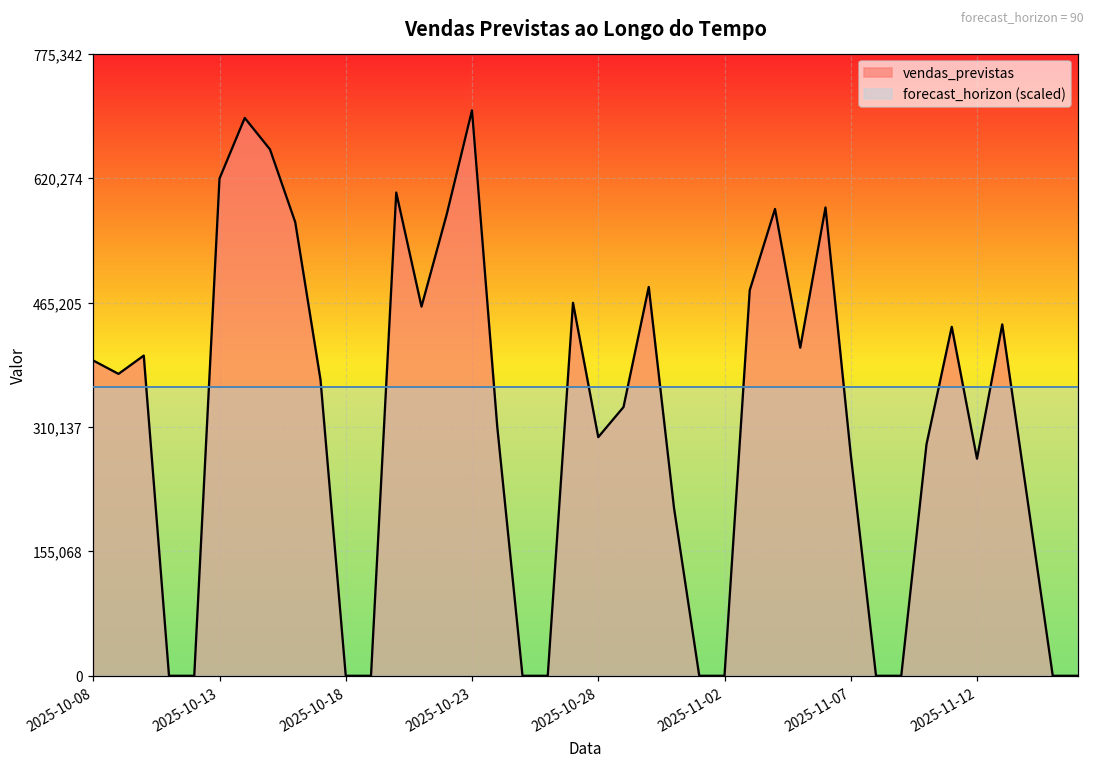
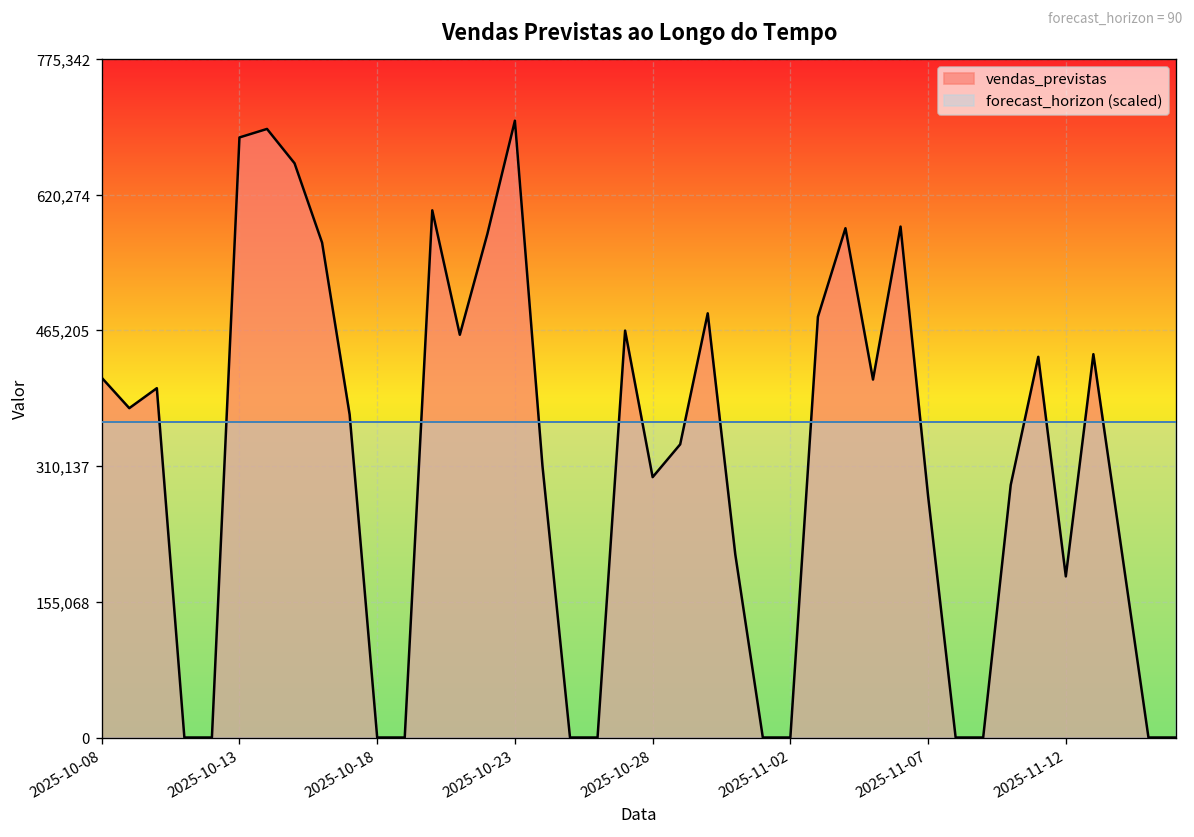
  {
    "vendas_previstas": {
-     "2025-10-08": "390,000",
-     "2025-10-13": "620,000",
+     "2025-10-08": "410,000",
+     "2025-10-13": "690,000",
      "2025-10-18": "0",
      "2025-10-23": "700,000",
      "2025-10-28": "300,000",
      "2025-11-02": "0",
      "2025-11-07": "280,000",
-     "2025-11-12": "270,000"
+     "2025-11-12": "180,000"
    },
    "forecast_horizon (scaled)": {
      "2025-10-08": "360,000",
      "2025-10-13": "360,000",
      "2025-10-18": "360,000",
      "2025-10-23": "360,000",
      "2025-10-28": "360,000",
      "2025-11-02": "360,000",
      "2025-11-07": "360,000",
      "2025-11-12": "360,000"
    }
  }
